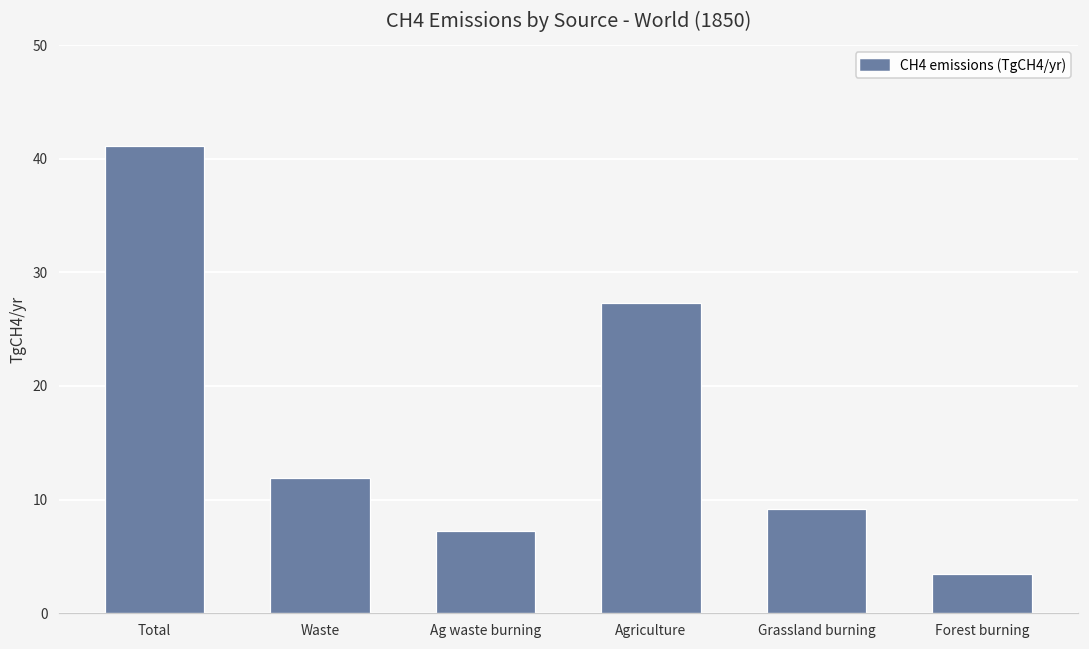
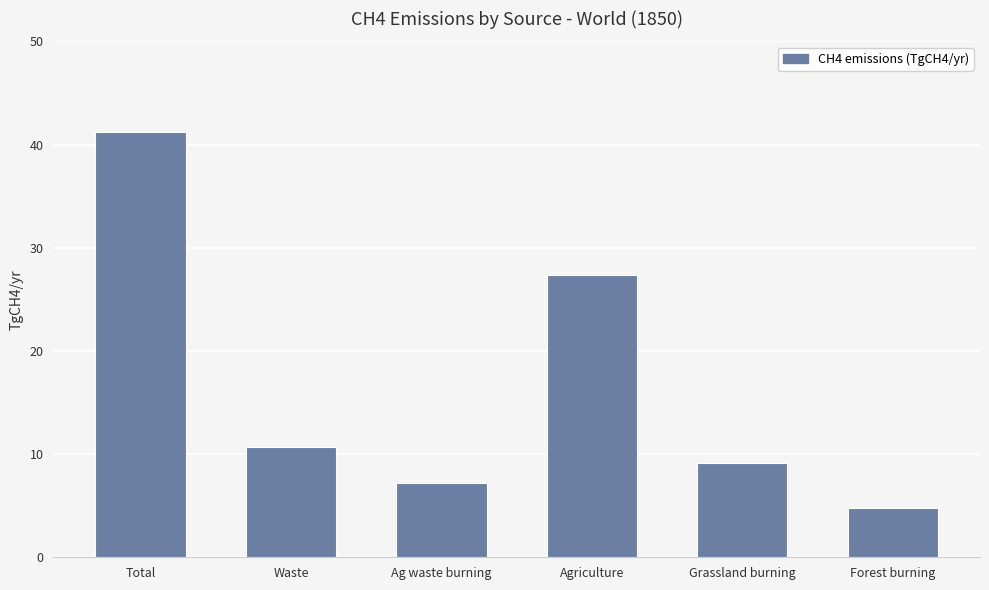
  {
    "Total": 41.2,
-   "Waste": 11.9,
+   "Waste": 10.6,
    "Ag waste burning": 7.2,
    "Agriculture": 27.3,
    "Grassland burning": 9.2,
-   "Forest burning": 3.5
+   "Forest burning": 4.8
  }
